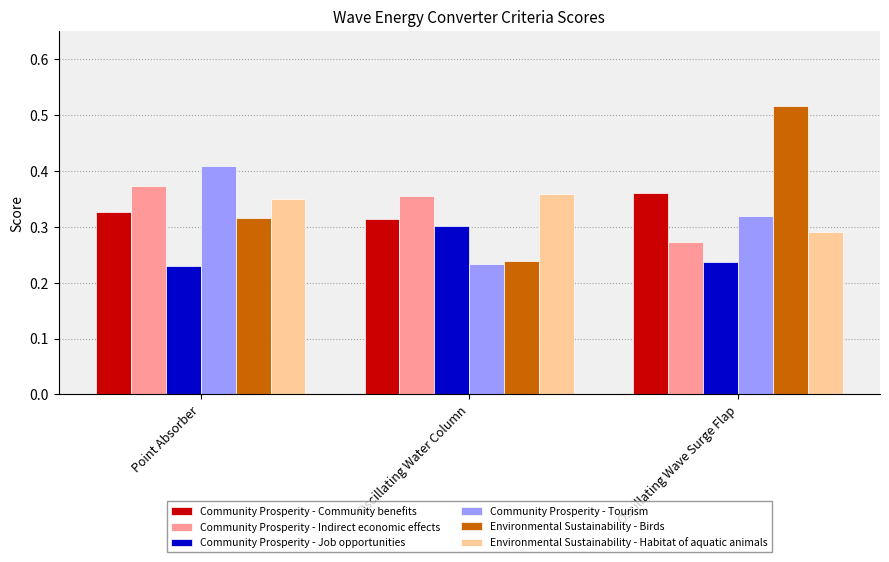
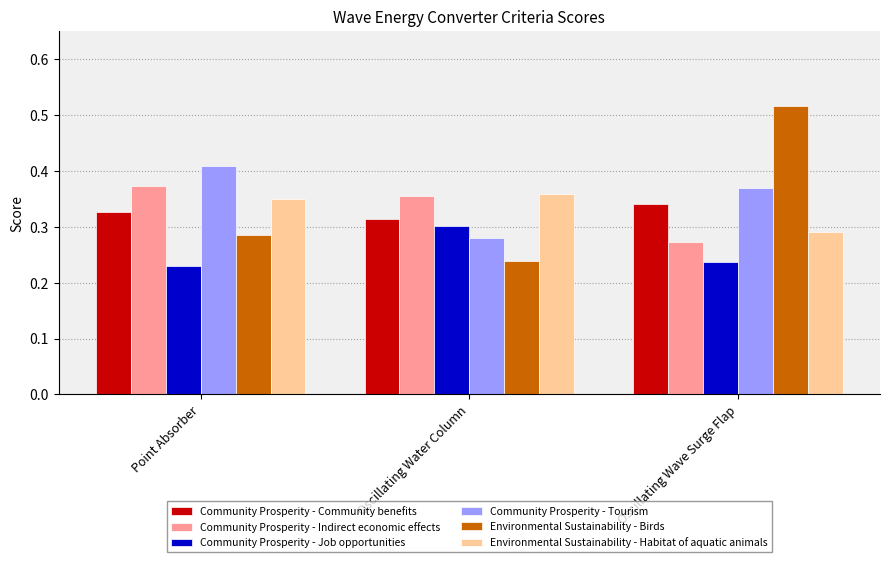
  {
    "Community Prosperity - Community benefits": {
      "Point Absorber": 0.33,
      "Oscillating Water Column": 0.31,
-     "Oscillating Wave Surge Flap": 0.36
+     "Oscillating Wave Surge Flap": 0.34
    },
    "Community Prosperity - Job opportunities": {
      "Point Absorber": 0.23,
      "Oscillating Water Column": 0.30,
      "Oscillating Wave Surge Flap": 0.24
    },
    "Community Prosperity - Tourism": {
      "Point Absorber": 0.41,
-     "Oscillating Water Column": 0.23,
-     "Oscillating Wave Surge Flap": 0.32
+     "Oscillating Water Column": 0.28,
+     "Oscillating Wave Surge Flap": 0.37
    },
    "Environmental Sustainability - Birds": {
-     "Point Absorber": 0.32,
+     "Point Absorber": 0.28,
      "Oscillating Water Column": 0.24,
      "Oscillating Wave Surge Flap": 0.52
    }
  }
